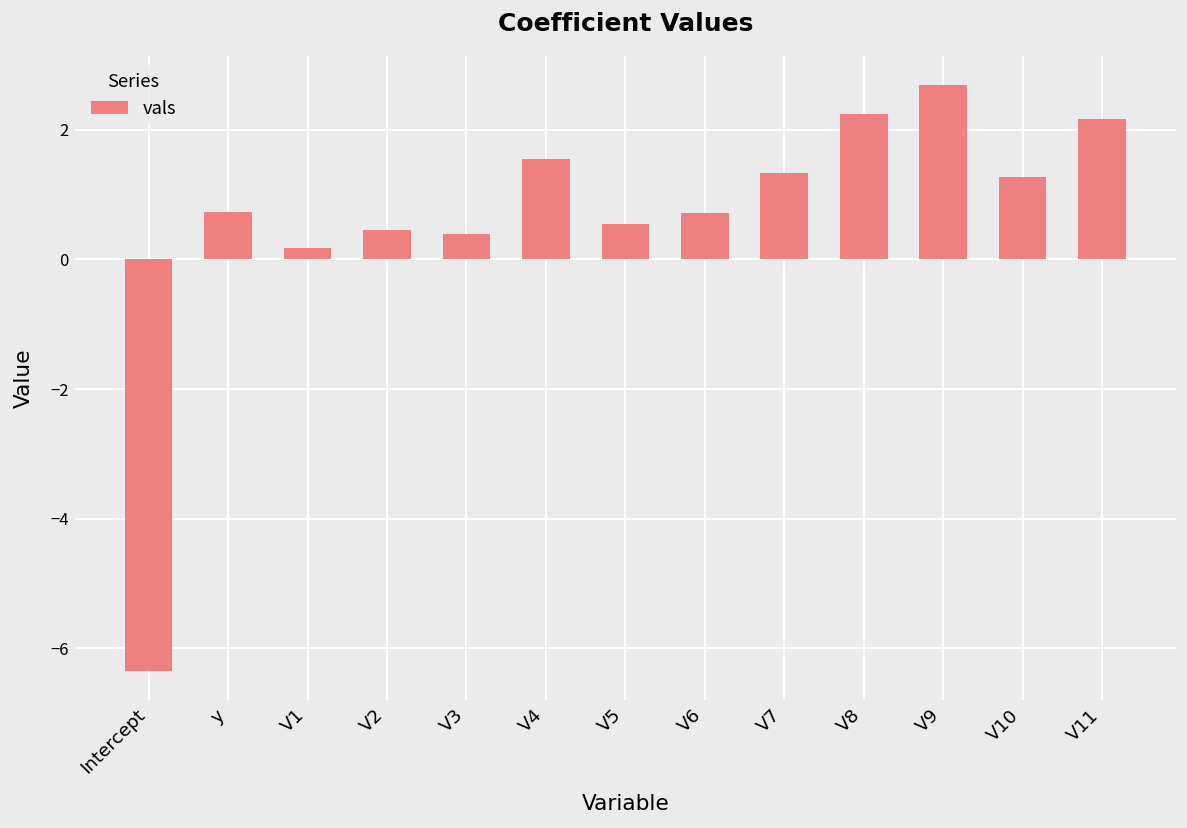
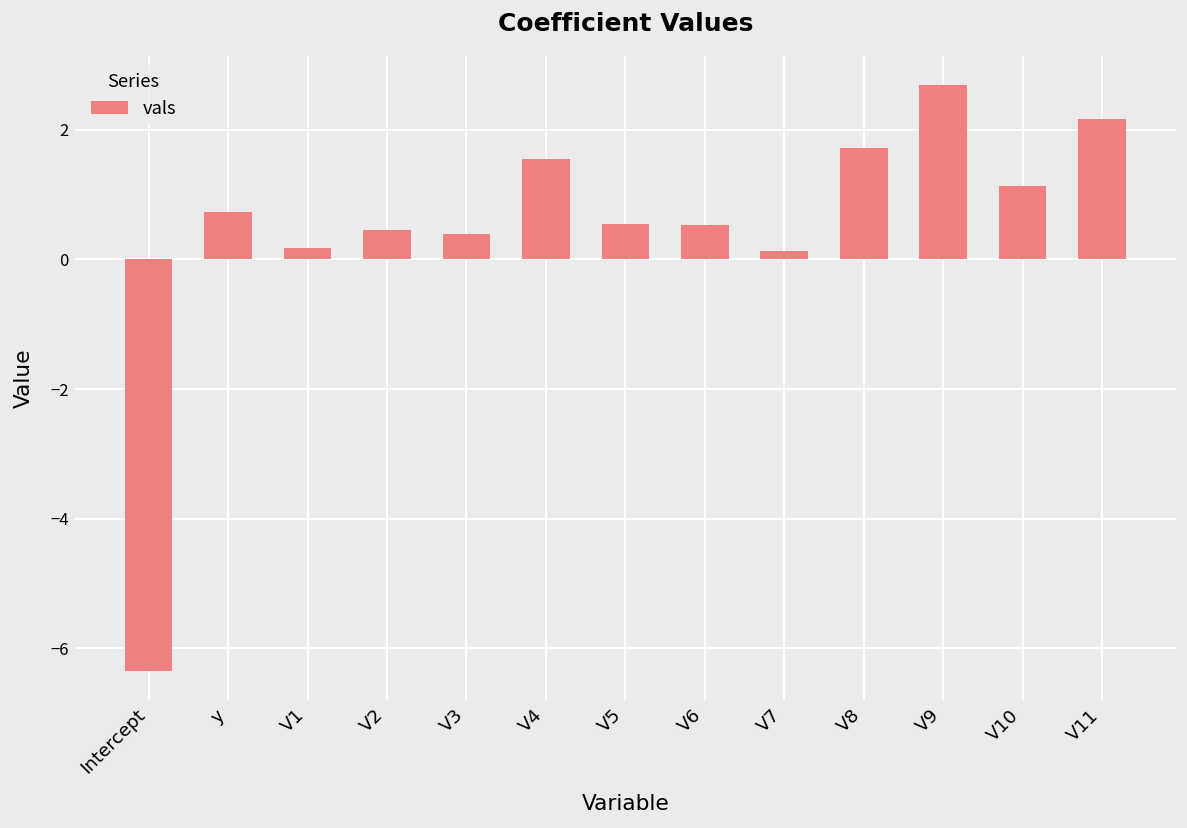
  {
    "Intercept": -6.3,
    "y": 0.7,
    "V1": 0.2,
    "V2": 0.5,
    "V3": 0.4,
    "V4": 1.5,
    "V5": 0.6,
-   "V6": 0.7,
-   "V7": 1.3,
-   "V8": 2.2,
+   "V6": 0.5,
+   "V7": 0.1,
+   "V8": 1.7,
    "V9": 2.7,
-   "V10": 1.3,
+   "V10": 1.1,
    "V11": 2.2
  }
